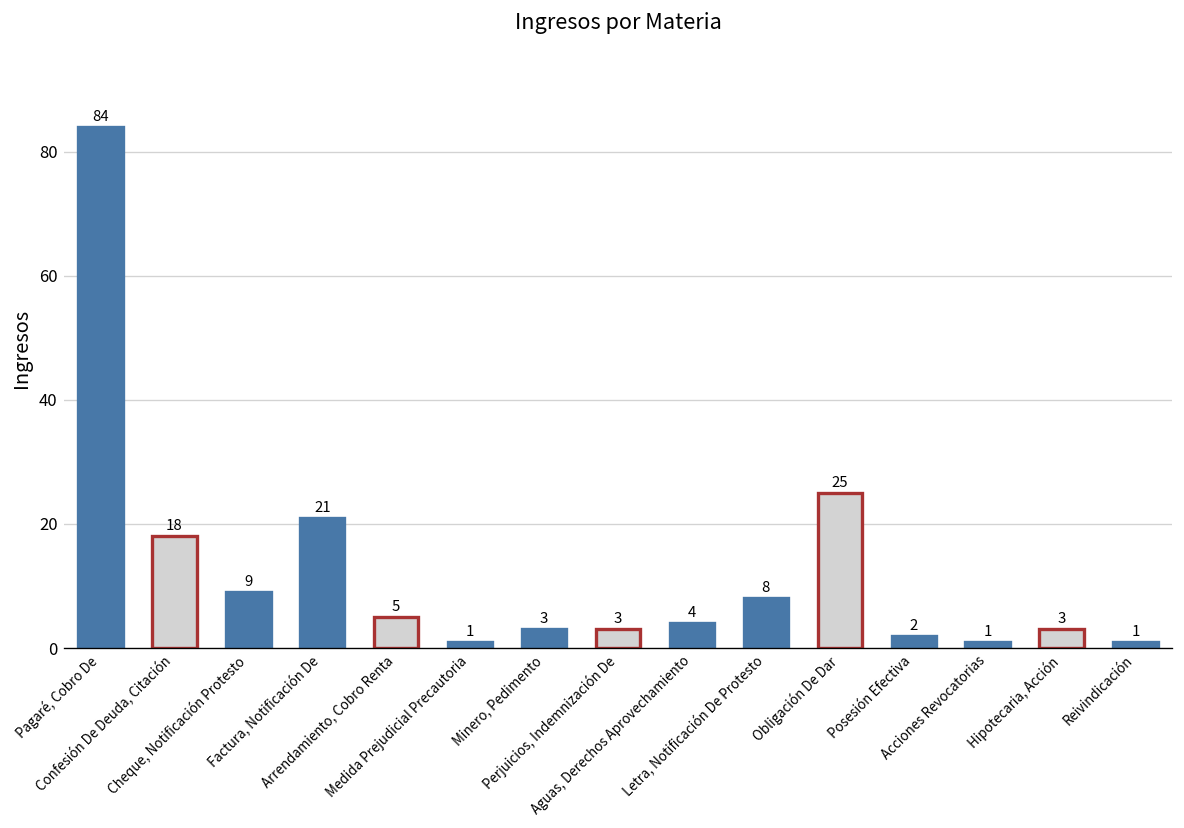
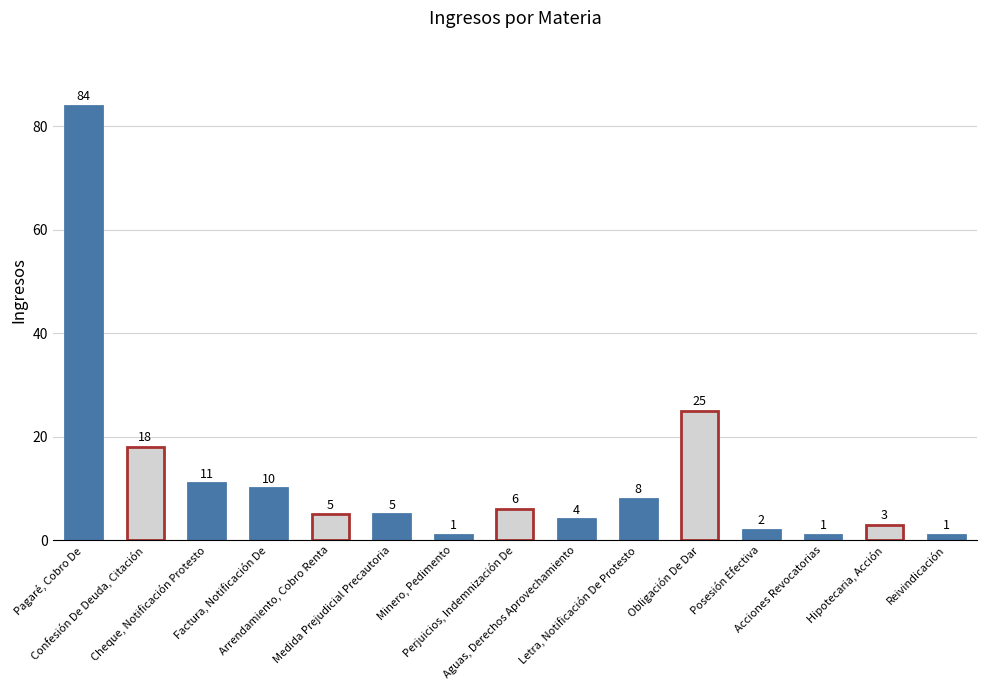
  {
    "Pagaré, Cobro De": 84,
    "Confesión De Deuda, Citación": 18,
-   "Cheque, Notificación Protesto": 9,
-   "Factura, Notificación De": 21,
+   "Cheque, Notificación Protesto": 11,
+   "Factura, Notificación De": 10,
    "Arrendamiento, Cobro Renta": 5,
-   "Medida Prejudicial Precautoria": 1,
-   "Minero, Pedimento": 3,
-   "Perjuicios, Indemnización De": 3,
+   "Medida Prejudicial Precautoria": 5,
+   "Minero, Pedimento": 1,
+   "Perjuicios, Indemnización De": 6,
    "Aguas, Derechos Aprovechamiento": 4,
    "Letra, Notificación De Protesto": 8,
    "Obligación De Dar": 25,
    "Posesión Efectiva": 2,
    "Acciones Revocatorias": 1,
    "Hipotecaria, Acción": 3,
    "Reivindicación": 1
  }
